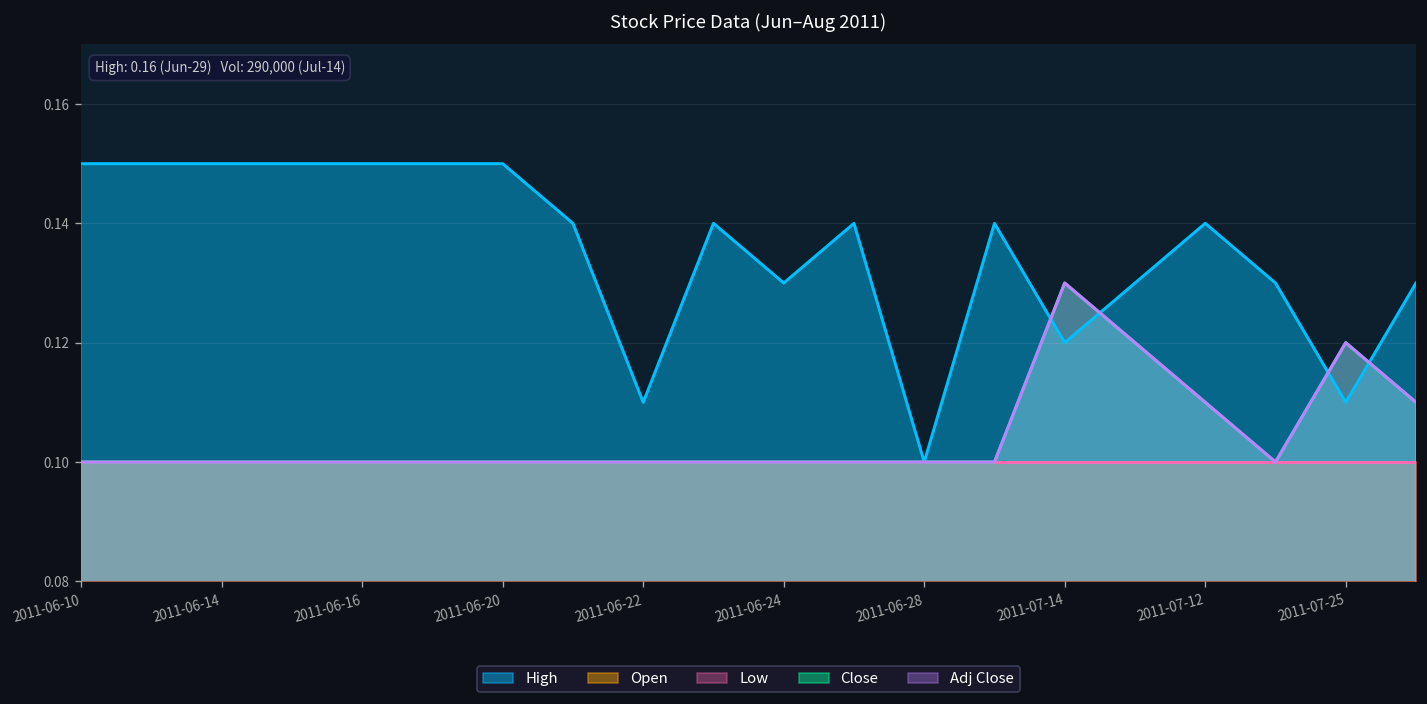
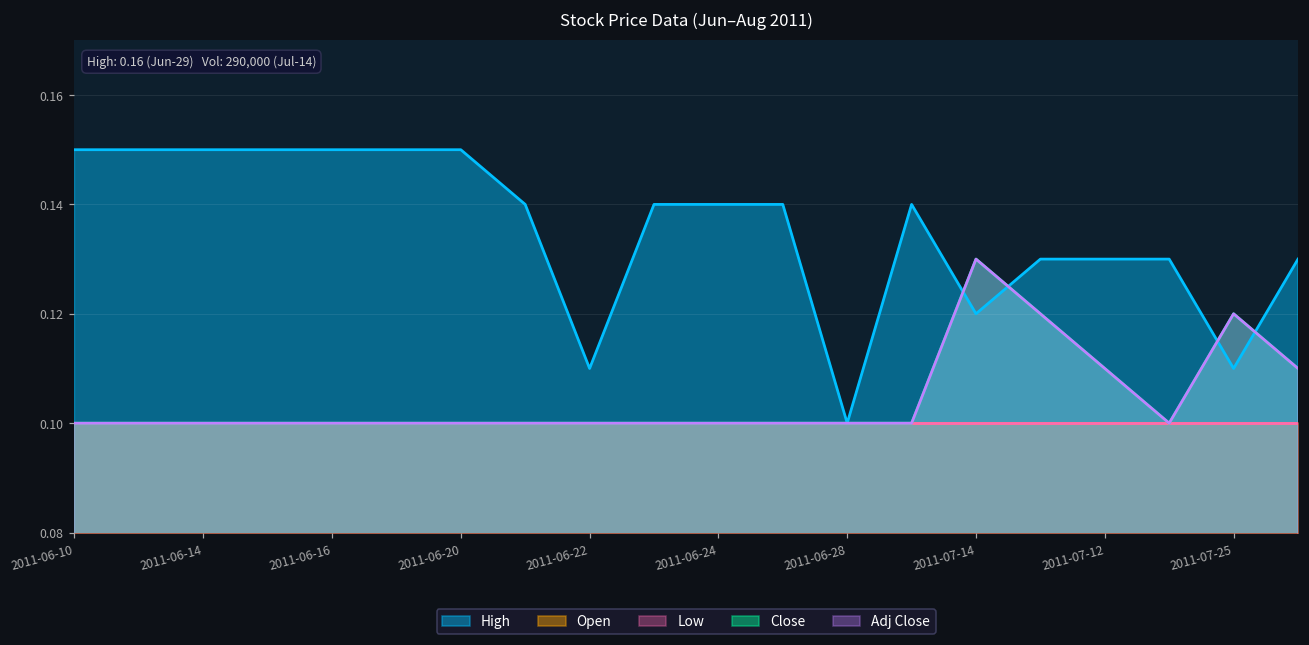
  {
    "High": {
      "2011-06-10": 0.15,
      "2011-06-14": 0.15,
      "2011-06-16": 0.15,
      "2011-06-20": 0.15,
      "2011-06-22": 0.11,
-     "2011-06-24": 0.13,
+     "2011-06-24": 0.14,
      "2011-07-14": 0.12,
-     "2011-07-12": 0.14,
+     "2011-07-12": 0.13,
      "2011-07-25": 0.11
    }
  }
